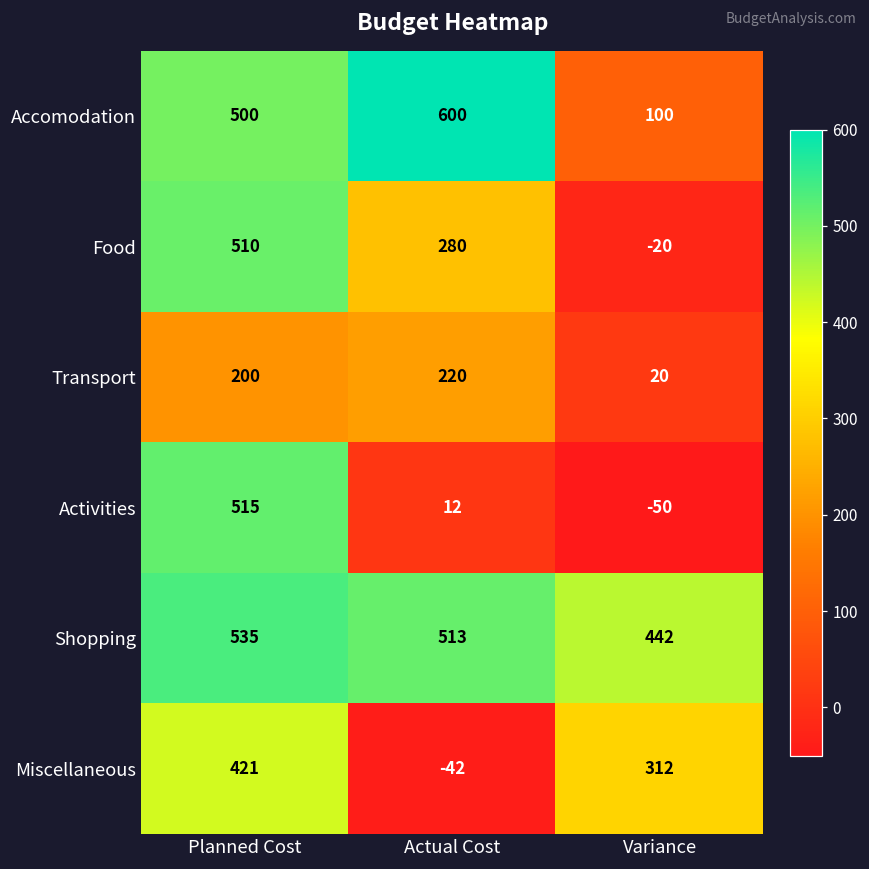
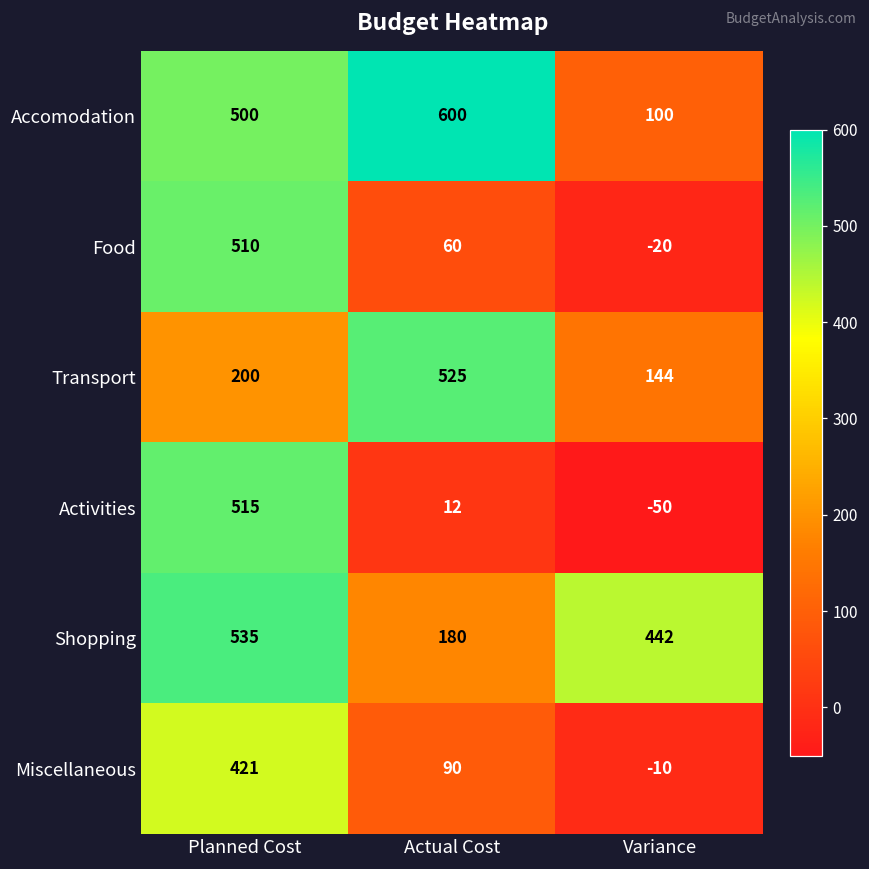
  {
    "Accomodation": {
      "Planned Cost": 500,
      "Actual Cost": 600,
      "Variance": 100
    },
    "Food": {
      "Planned Cost": 510,
-     "Actual Cost": 280,
+     "Actual Cost": 60,
      "Variance": -20
    },
    "Transport": {
      "Planned Cost": 200,
-     "Actual Cost": 220,
-     "Variance": 20
+     "Actual Cost": 525,
+     "Variance": 144
    },
    "Activities": {
      "Planned Cost": 515,
      "Actual Cost": 12,
      "Variance": -50
    },
    "Shopping": {
      "Planned Cost": 535,
-     "Actual Cost": 513,
+     "Actual Cost": 180,
      "Variance": 442
    },
    "Miscellaneous": {
      "Planned Cost": 421,
-     "Actual Cost": -42,
-     "Variance": 312
+     "Actual Cost": 90,
+     "Variance": -10
    }
  }
